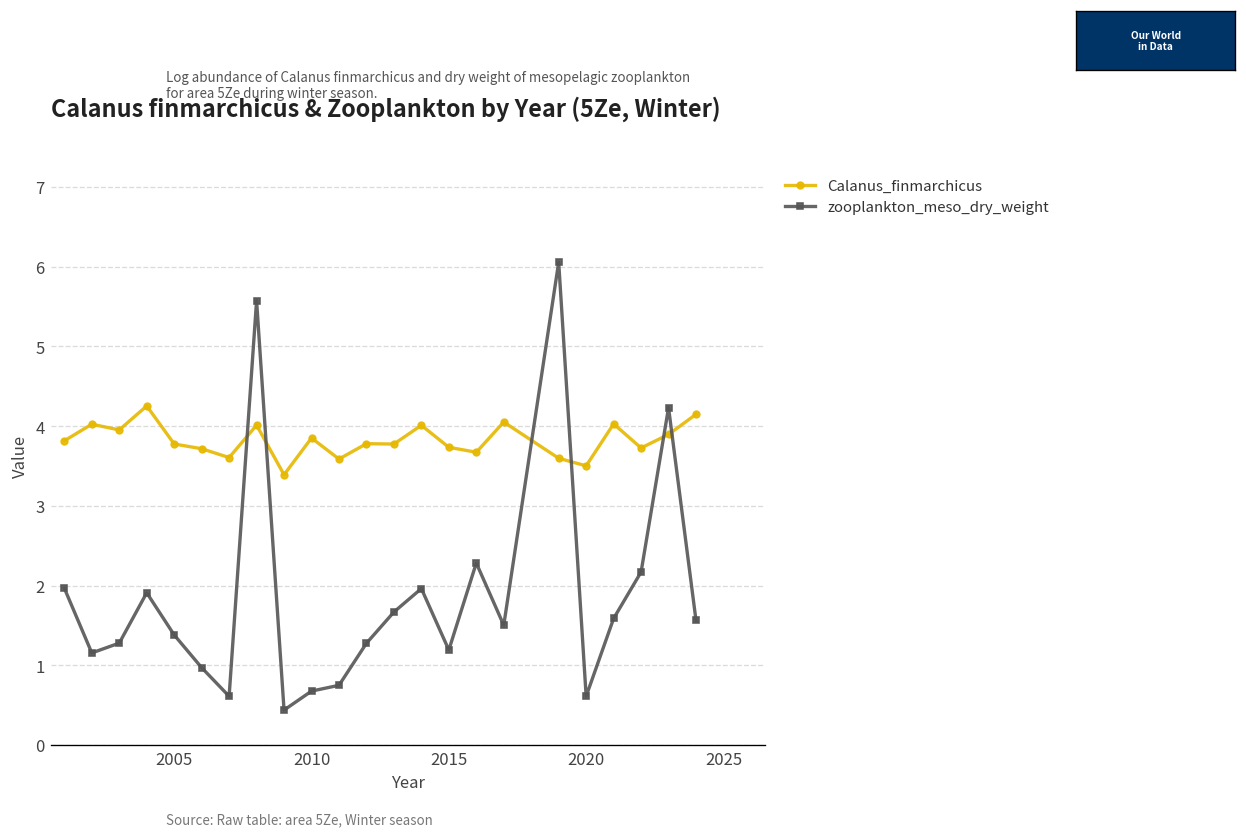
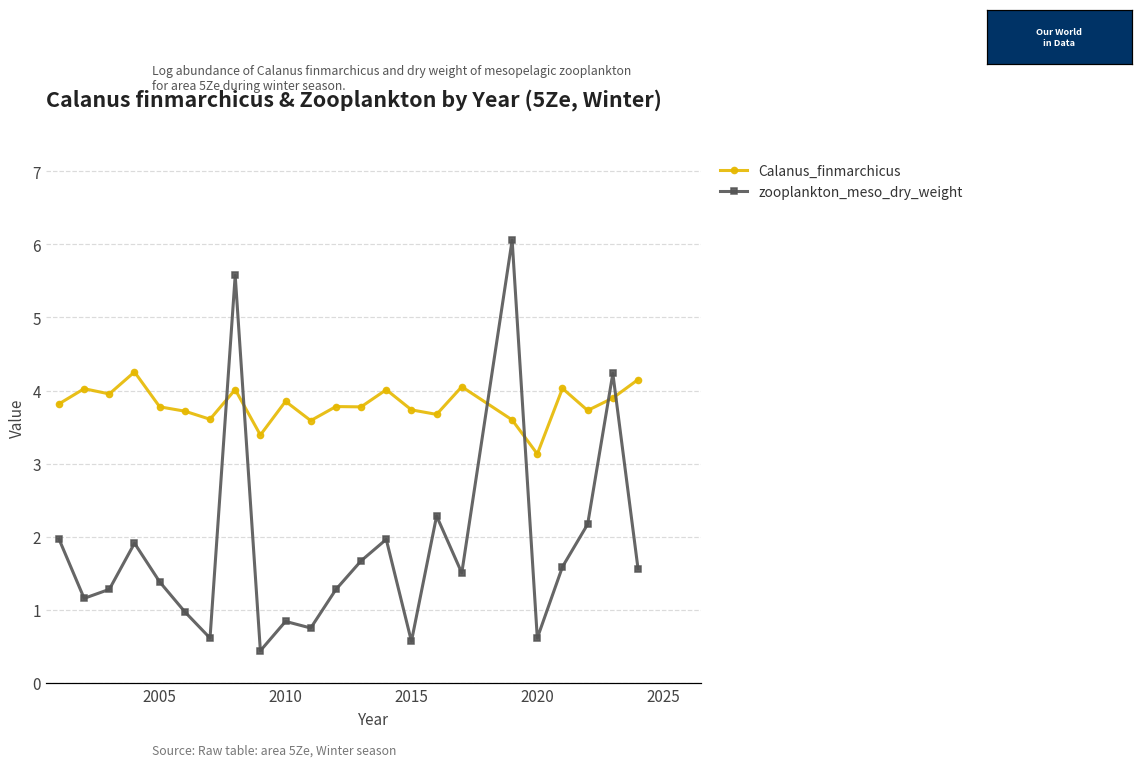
  {
    "Calanus_finmarchicus": {
      "2005": 3.8,
      "2010": 3.9,
      "2015": 3.7,
-     "2020": 3.5
+     "2020": 3.1
    },
    "zooplankton_meso_dry_weight": {
      "2005": 1.4,
-     "2010": 0.7,
-     "2015": 1.2,
+     "2010": 0.8,
+     "2015": 0.6,
      "2020": 0.6
    }
  }
